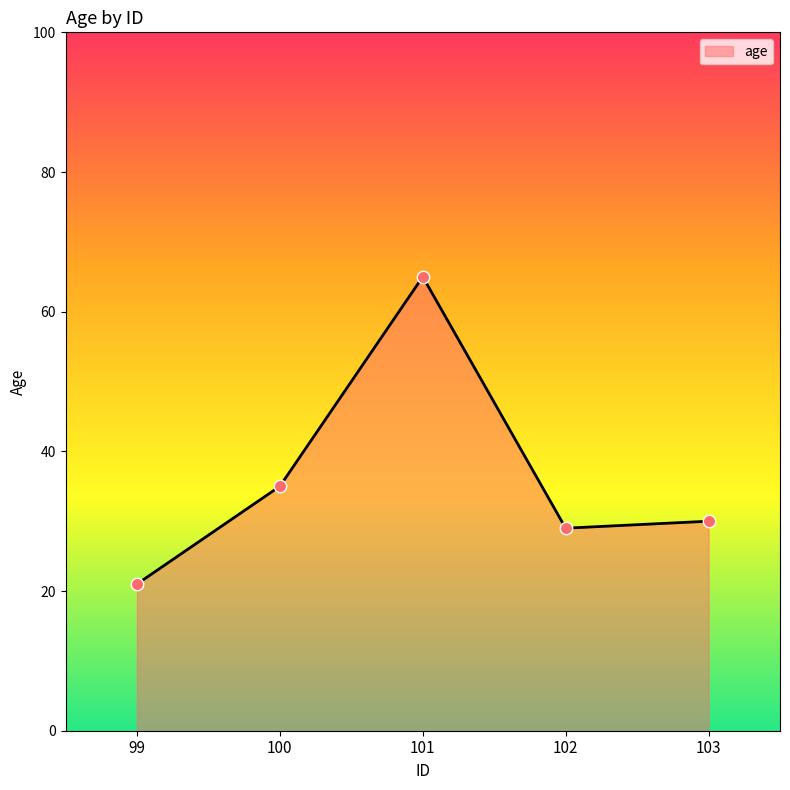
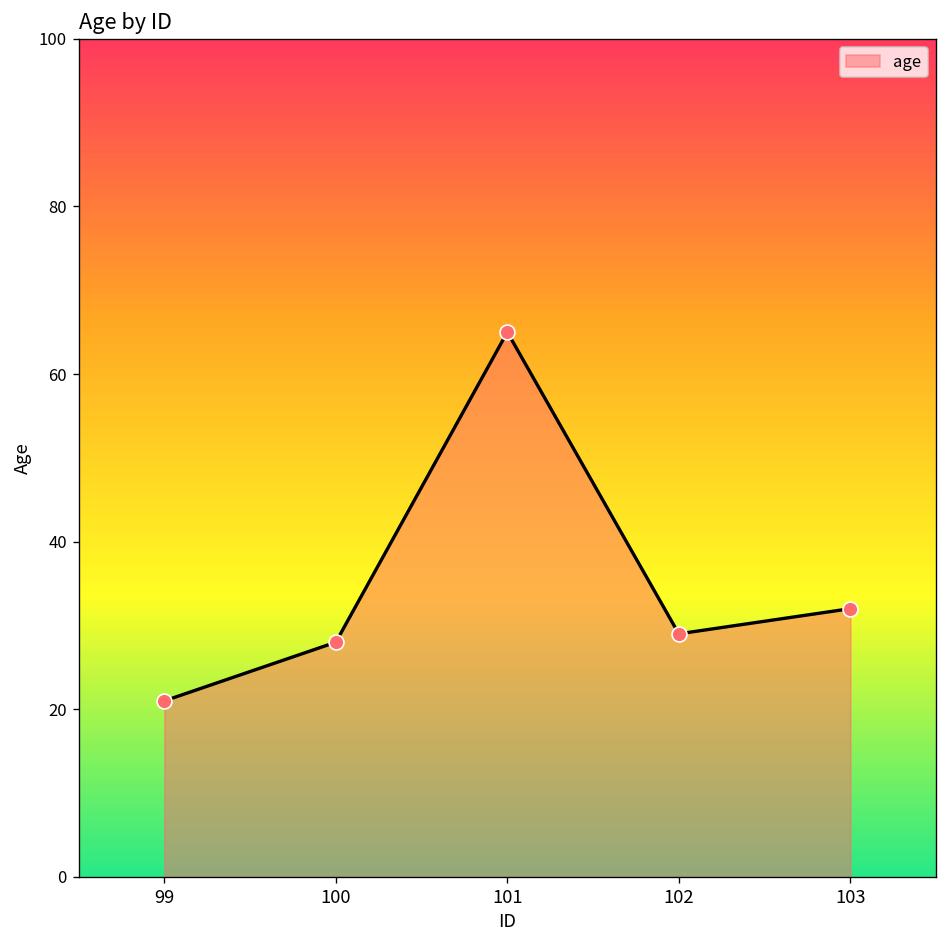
  {
    "99": 21,
-   "100": 35,
+   "100": 28,
    "101": 65,
    "102": 29,
-   "103": 30
+   "103": 32
  }
